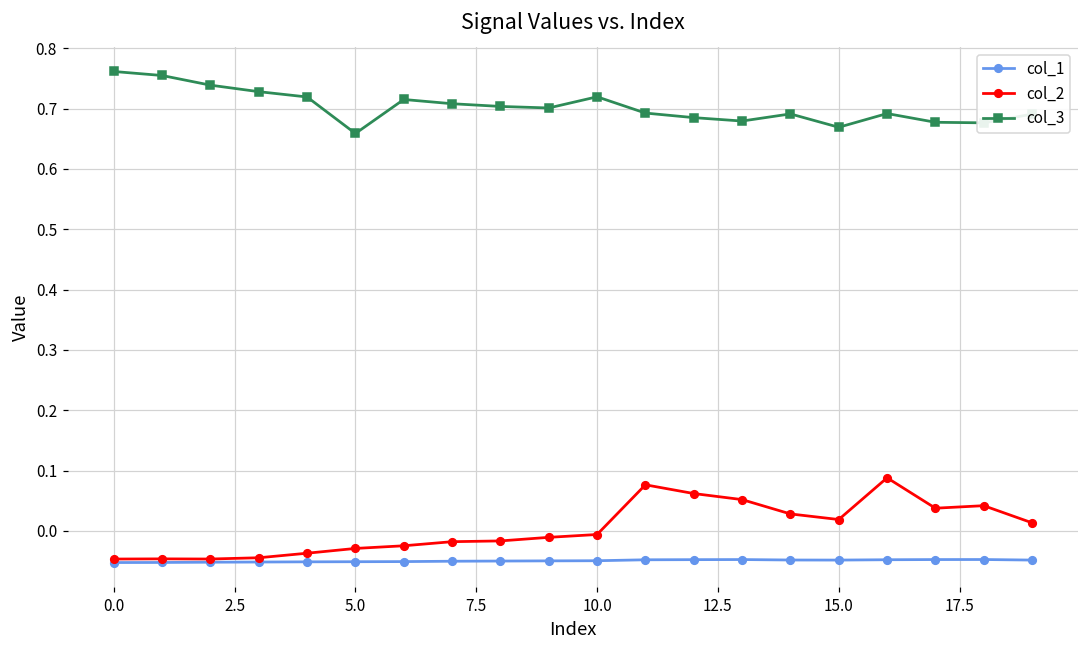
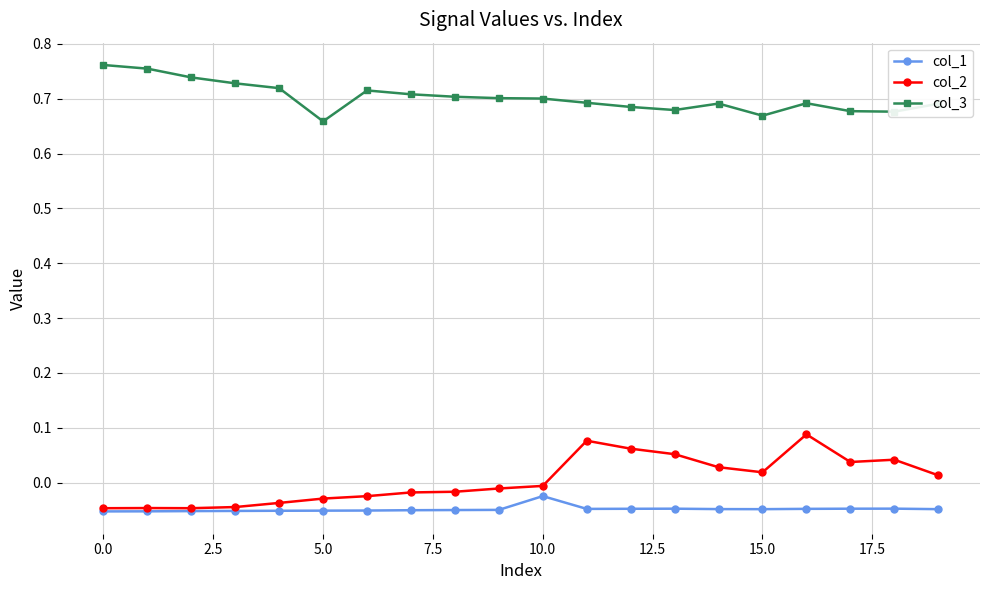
  {
    "col_1": {
      "0.0": -0.05,
      "5.0": -0.05,
-     "10.0": -0.05,
+     "10.0": -0.02,
      "15.0": -0.05
    },
    "col_2": {
      "0.0": -0.05,
      "5.0": -0.03,
      "10.0": -0.01,
      "15.0": 0.02
    },
    "col_3": {
      "0.0": 0.76,
      "5.0": 0.66,
-     "10.0": 0.72,
+     "10.0": 0.70,
      "15.0": 0.67
    }
  }
